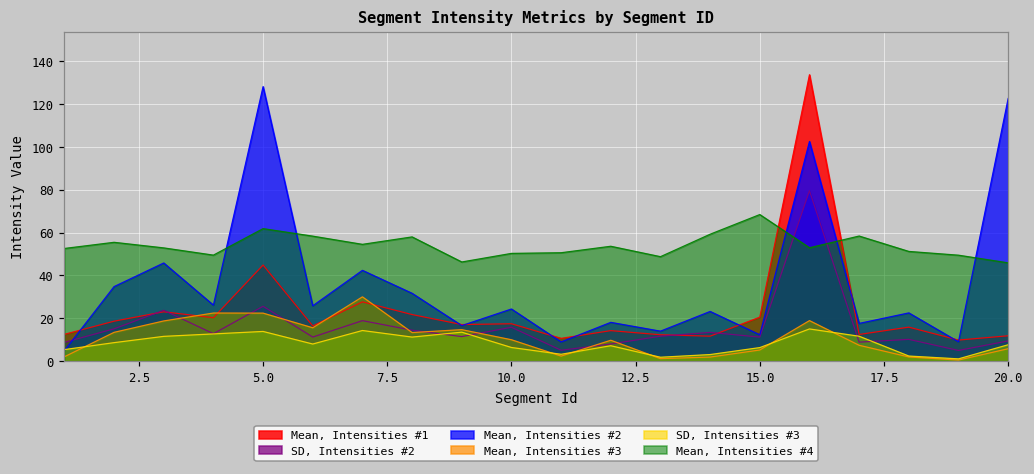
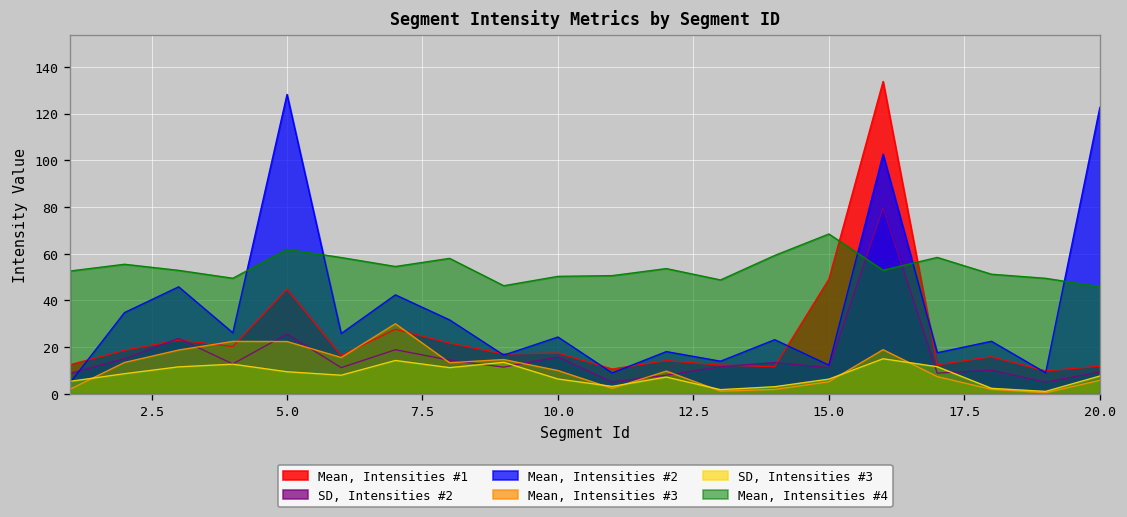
  {
    "Mean, Intensities #1": {
      "5.0": 45,
      "10.0": 17,
-     "15.0": 21,
+     "15.0": 49,
      "20.0": 12
    },
    "SD, Intensities #2": {
      "5.0": 26,
      "10.0": 16,
      "20.0": 9
    },
    "Mean, Intensities #2": {
      "5.0": 128,
      "10.0": 24,
      "20.0": 123
    },
    "Mean, Intensities #3": {
      "5.0": 22,
      "10.0": 10,
      "20.0": 6
    },
    "SD, Intensities #3": {
-     "5.0": 14,
+     "5.0": 9,
      "10.0": 6,
      "20.0": 8
    },
    "Mean, Intensities #4": {
      "5.0": 62,
      "10.0": 50,
      "15.0": 68,
      "20.0": 46
    }
  }
